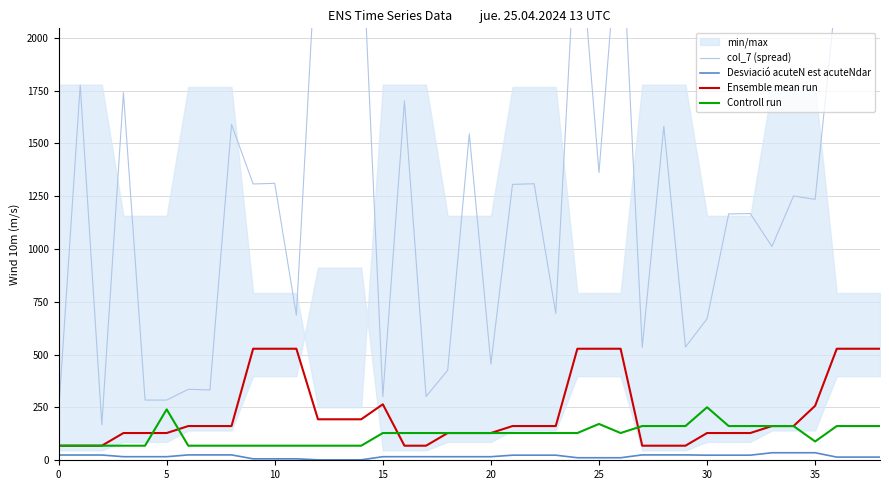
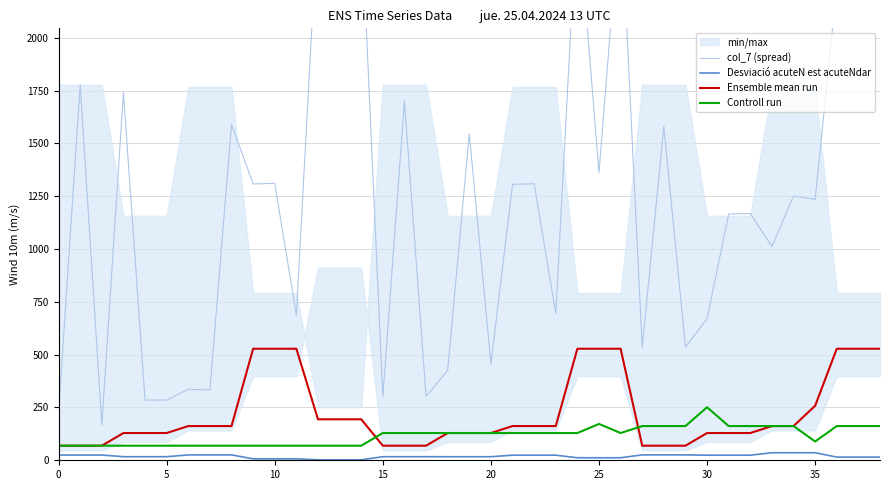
  {
    "Desviació acuteN est acuteNdar": {
      "0": 20,
      "5": 20,
      "10": 10,
      "15": 20,
      "20": 20,
      "25": 10,
      "30": 20,
      "35": 40
    },
    "Ensemble mean run": {
      "5": 130,
      "10": 530,
-     "15": 270,
+     "15": 70,
      "25": 530,
      "30": 130,
      "35": 260
    },
    "Controll run": {
-     "5": 240,
+     "5": 70,
      "10": 70,
      "15": 130,
      "25": 170,
      "30": 250,
      "35": 90
    }
  }
